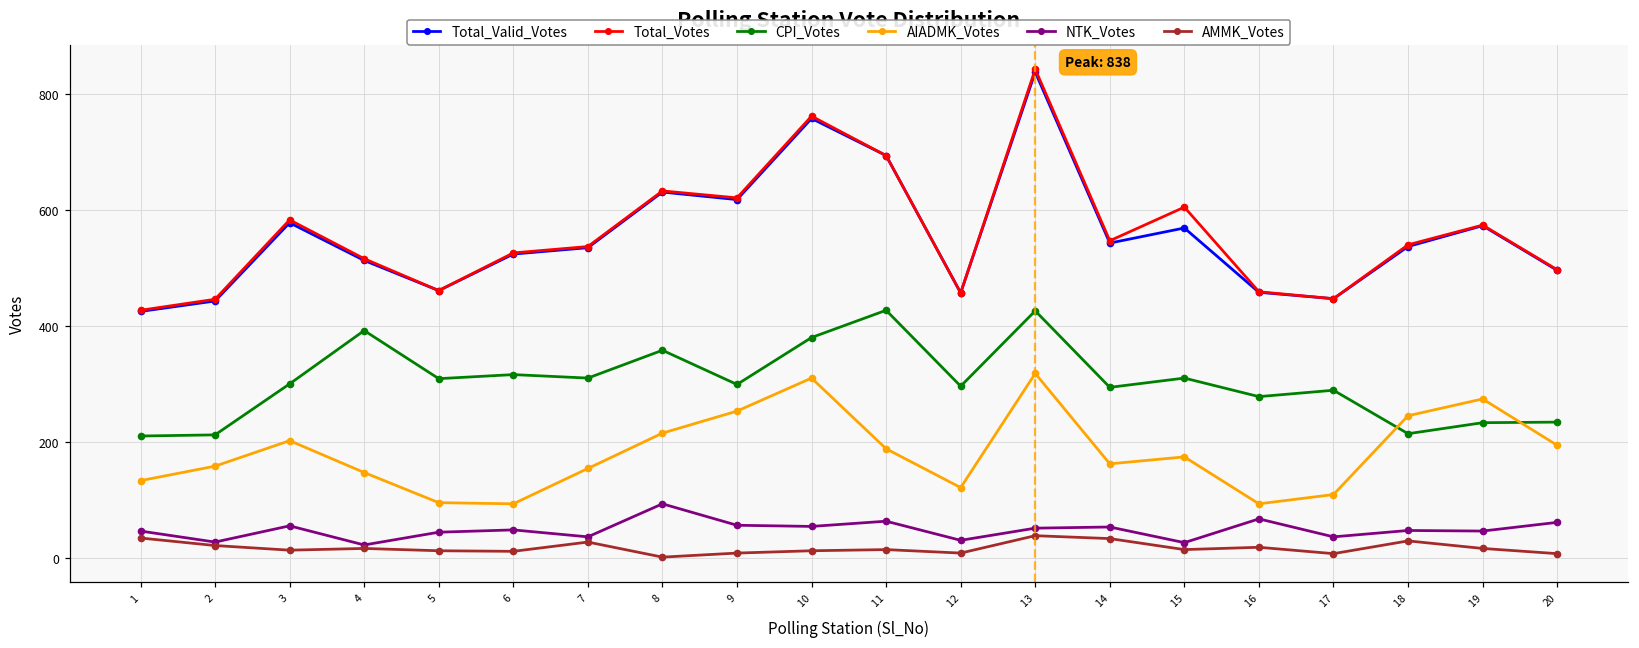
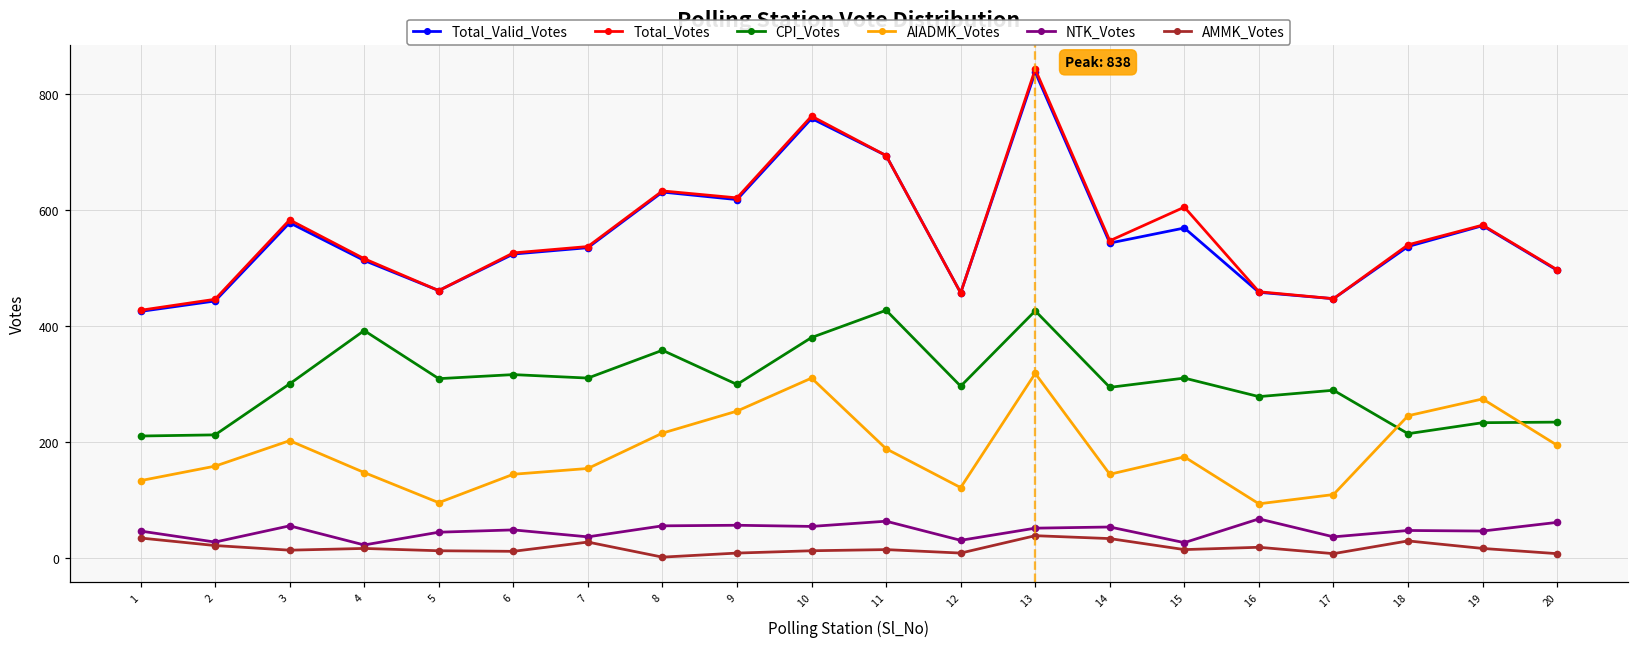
  {
    "Total_Valid_Votes": {
      "3": 580,
      "13": 840,
      "15": 570
    },
    "Total_Votes": {
      "3": 580,
      "13": 840,
      "15": 610
    },
    "CPI_Votes": {
      "1": 210,
      "2": 210,
      "3": 300,
      "4": 390,
      "5": 310,
      "6": 320,
      "7": 310,
      "8": 360,
      "9": 300,
      "10": 380,
      "11": 430,
      "12": 300,
      "13": 430,
      "14": 290,
      "15": 310,
      "16": 280,
      "17": 290,
      "18": 210,
      "19": 230,
      "20": 230
    },
    "AIADMK_Votes": {
      "1": 130,
      "2": 160,
      "3": 200,
      "4": 150,
      "5": 100,
-     "6": 90,
+     "6": 140,
      "7": 150,
      "8": 220,
      "9": 250,
      "10": 310,
      "11": 190,
      "12": 120,
      "13": 320,
-     "14": 160,
+     "14": 140,
      "15": 170,
      "16": 90,
      "17": 110,
      "18": 250,
      "19": 270,
      "20": 190
    },
    "NTK_Votes": {
      "1": 50,
      "2": 30,
      "3": 60,
      "4": 20,
      "5": 40,
      "6": 50,
      "7": 40,
-     "8": 90,
+     "8": 60,
      "9": 60,
      "10": 50,
      "11": 60,
      "12": 30,
      "13": 50,
      "14": 50,
      "15": 30,
      "16": 70,
      "17": 40,
      "18": 50,
      "19": 50,
      "20": 60
    },
    "AMMK_Votes": {
      "1": 30,
      "2": 20,
      "3": 10,
      "4": 20,
      "5": 10,
      "6": 10,
      "7": 30,
      "8": 0,
      "9": 10,
      "10": 10,
      "11": 10,
      "12": 10,
      "13": 40,
      "14": 30,
      "15": 10,
      "16": 20,
      "17": 10,
      "18": 30,
      "19": 20,
      "20": 10
    }
  }
